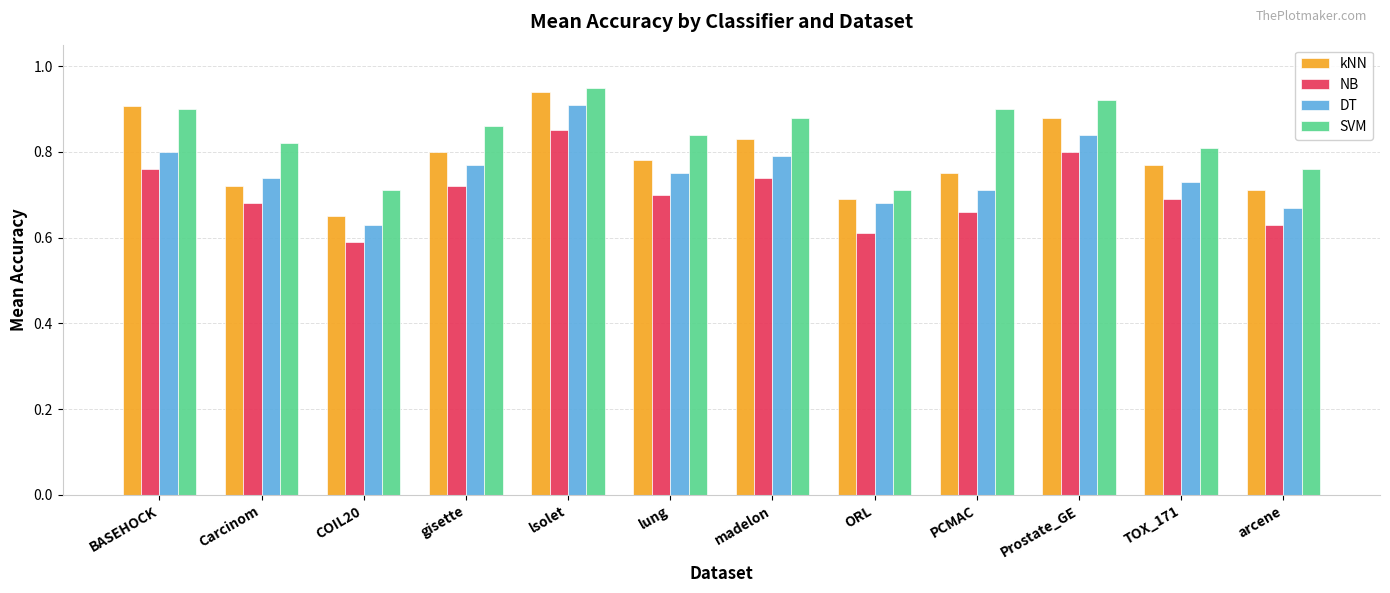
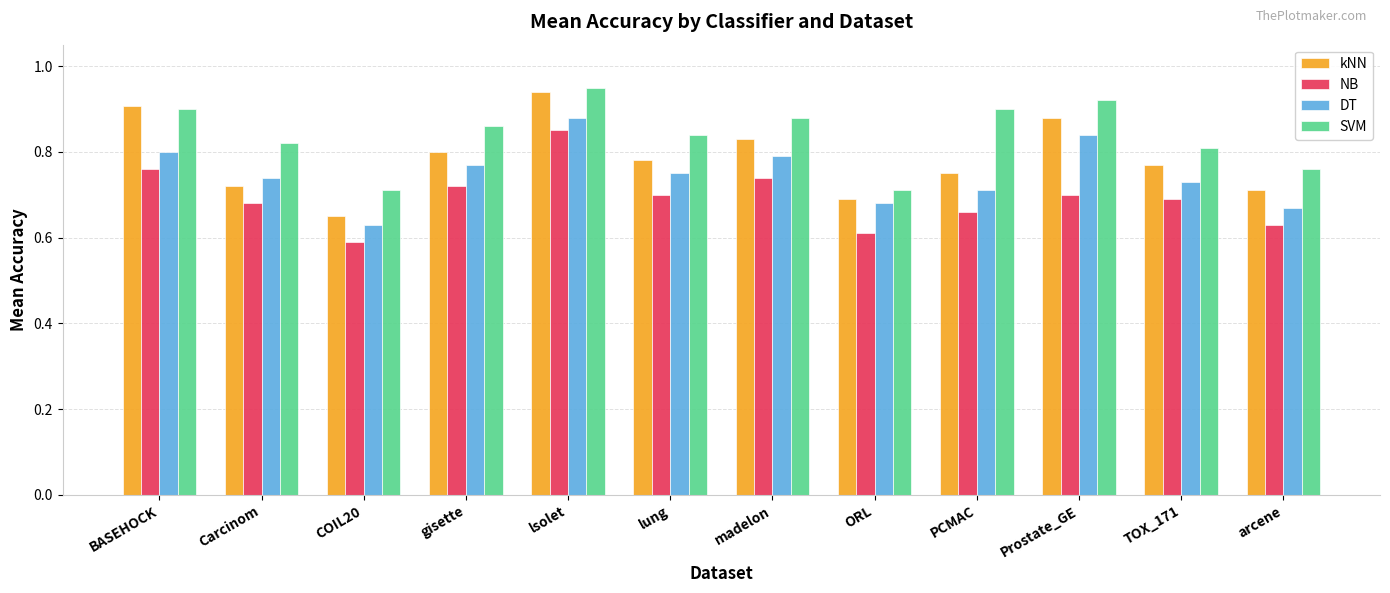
  {
    "kNN": {
      "BASEHOCK": 0.91,
      "Carcinom": 0.72,
      "COIL20": 0.65,
      "gisette": 0.80,
      "lsolet": 0.94,
      "lung": 0.78,
      "madelon": 0.83,
      "ORL": 0.69,
      "PCMAC": 0.75,
      "Prostate_GE": 0.88,
      "TOX_171": 0.77,
      "arcene": 0.71
    },
    "NB": {
      "BASEHOCK": 0.76,
      "Carcinom": 0.68,
      "COIL20": 0.59,
      "gisette": 0.72,
      "lsolet": 0.85,
      "lung": 0.7,
      "madelon": 0.74,
      "ORL": 0.61,
      "PCMAC": 0.66,
-     "Prostate_GE": 0.8,
+     "Prostate_GE": 0.7,
      "TOX_171": 0.69,
      "arcene": 0.63
    },
    "DT": {
      "BASEHOCK": 0.80,
      "Carcinom": 0.74,
      "COIL20": 0.63,
      "gisette": 0.77,
-     "lsolet": 0.91,
+     "lsolet": 0.88,
      "lung": 0.75,
      "madelon": 0.79,
      "ORL": 0.68,
      "PCMAC": 0.71,
      "Prostate_GE": 0.84,
      "TOX_171": 0.73,
      "arcene": 0.67
    },
    "SVM": {
      "BASEHOCK": 0.90,
      "Carcinom": 0.82,
      "COIL20": 0.71,
      "gisette": 0.86,
      "lsolet": 0.95,
      "lung": 0.84,
      "madelon": 0.88,
      "ORL": 0.71,
      "PCMAC": 0.90,
      "Prostate_GE": 0.92,
      "TOX_171": 0.81,
      "arcene": 0.76
    }
  }
